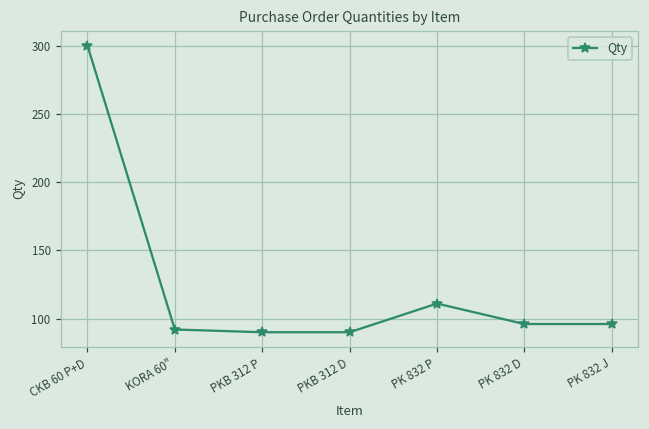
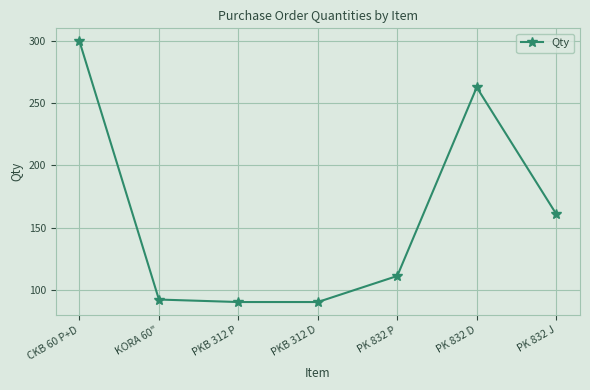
  {
    "CKB 60 P+D": 300,
    "KORA 60\"": 92,
    "PKB 312 P": 90,
    "PKB 312 D": 90,
    "PK 832 P": 111,
-   "PK 832 D": 96,
-   "PK 832 J": 96
+   "PK 832 D": 263,
+   "PK 832 J": 161
  }
